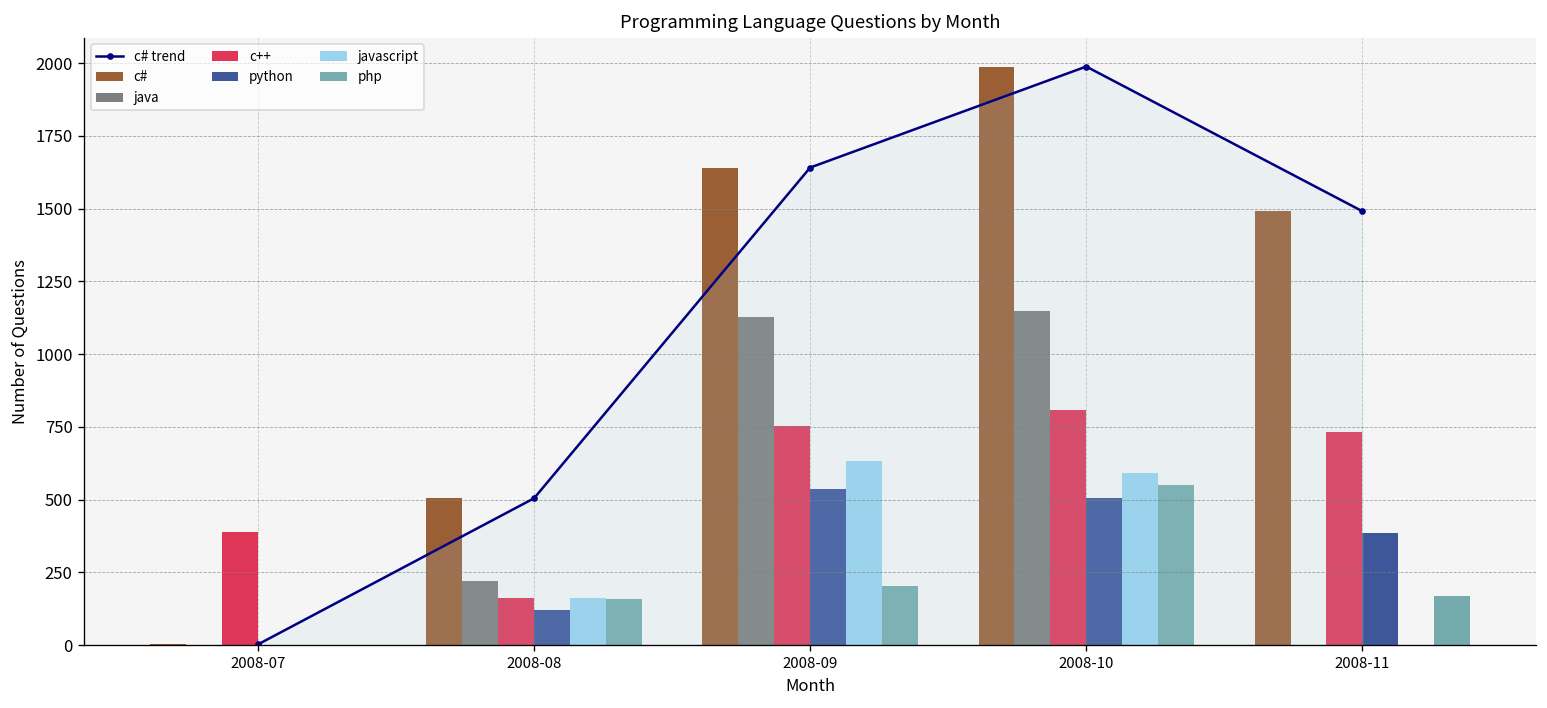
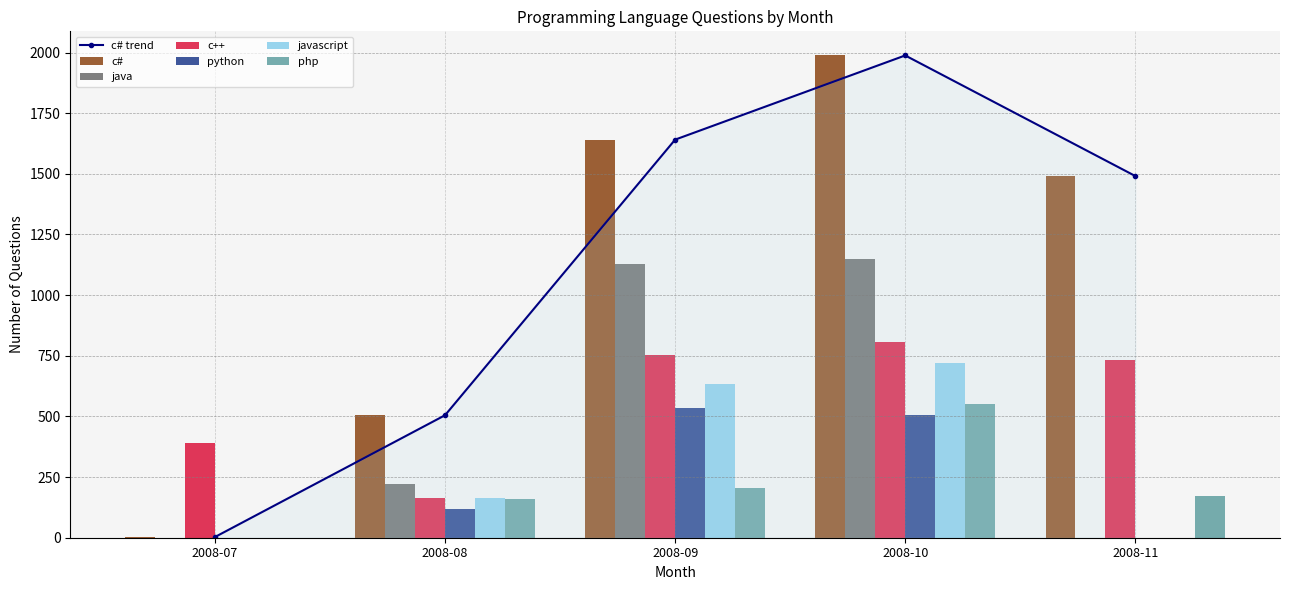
  {
    "c# trend": {
      "2008-07": 0,
      "2008-08": 510,
      "2008-09": 1640,
      "2008-10": 1990,
      "2008-11": 1490
    },
    "c#": {
      "2008-08": 510,
      "2008-09": 1640,
      "2008-10": 1990,
      "2008-11": 1490
    },
    "java": {
      "2008-07": 0,
      "2008-08": 220,
      "2008-09": 1130,
      "2008-10": 1150,
      "2008-11": 0
    },
    "c++": {
      "2008-07": 390,
      "2008-08": 160,
      "2008-09": 750,
      "2008-10": 810,
      "2008-11": 730
    },
    "python": {
      "2008-07": 0,
      "2008-08": 120,
      "2008-09": 540,
      "2008-10": 510,
-     "2008-11": 390
+     "2008-11": 0
    },
    "javascript": {
      "2008-07": 0,
      "2008-08": 160,
      "2008-09": 630,
-     "2008-10": 590,
+     "2008-10": 720,
      "2008-11": 0
    },
    "php": {
      "2008-07": 0,
      "2008-08": 160,
      "2008-09": 210,
      "2008-10": 550,
      "2008-11": 170
    }
  }
